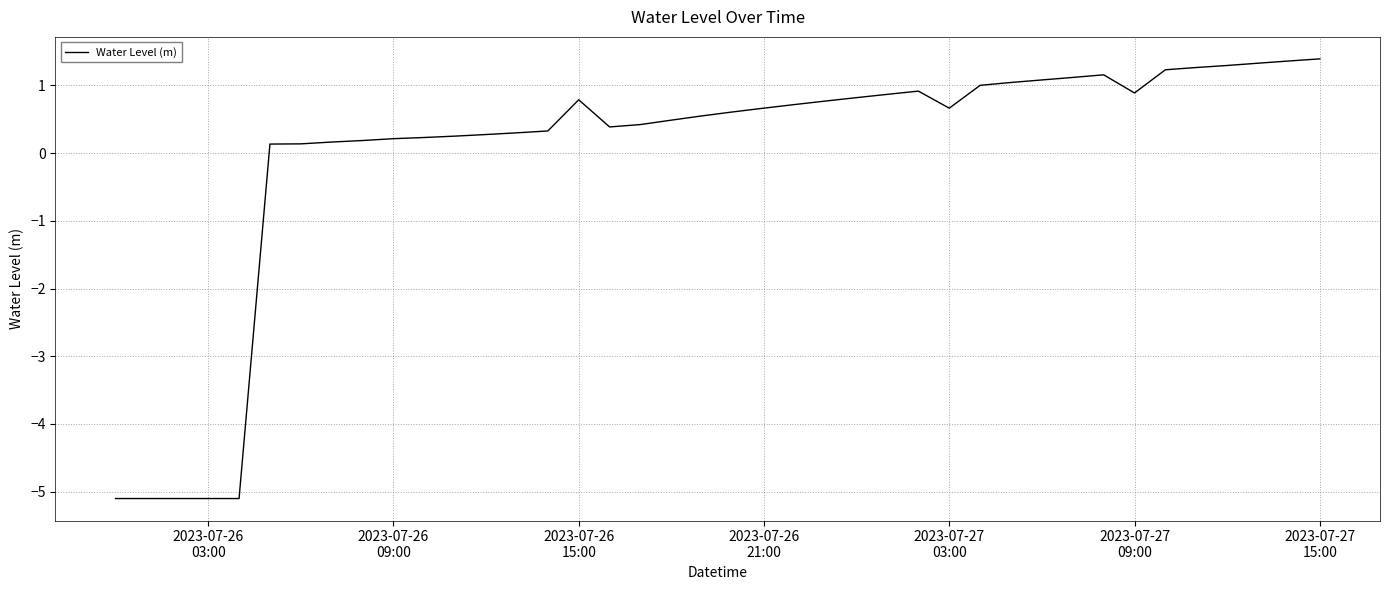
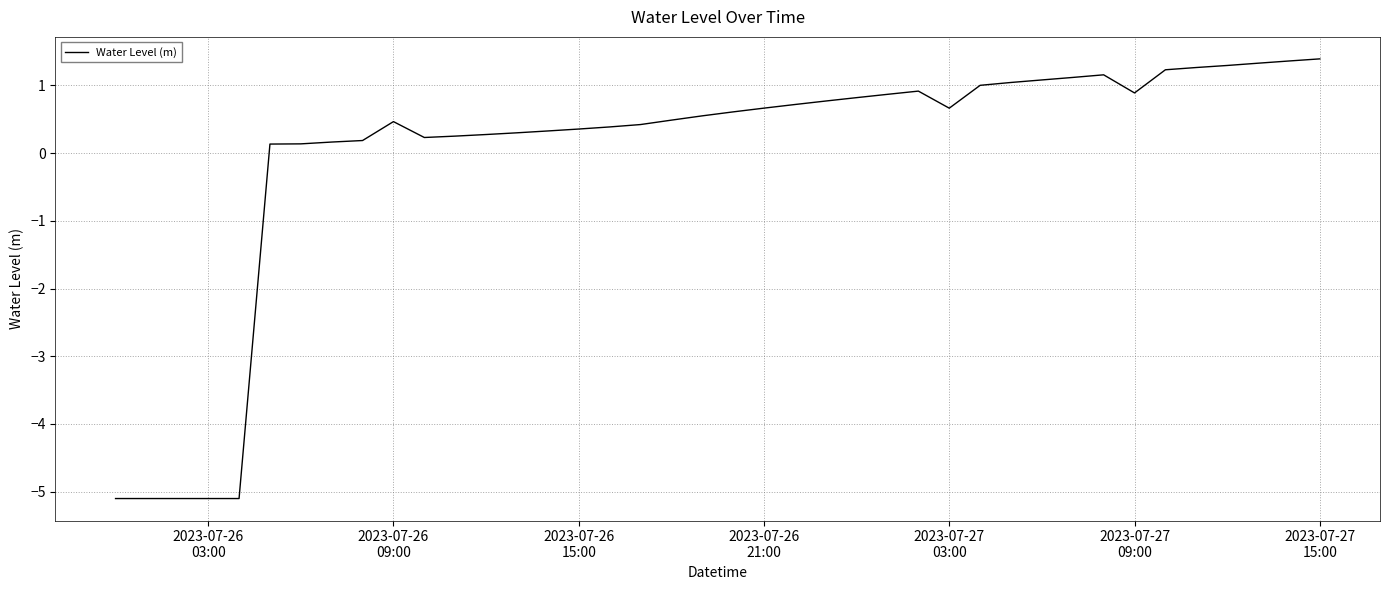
  {
    "2023-07-26 03:00": -5.1,
-   "2023-07-26 09:00": 0.2,
-   "2023-07-26 15:00": 0.8,
+   "2023-07-26 09:00": 0.5,
+   "2023-07-26 15:00": 0.4,
    "2023-07-26 21:00": 0.7,
    "2023-07-27 03:00": 0.7,
    "2023-07-27 09:00": 0.9,
    "2023-07-27 15:00": 1.4
  }
